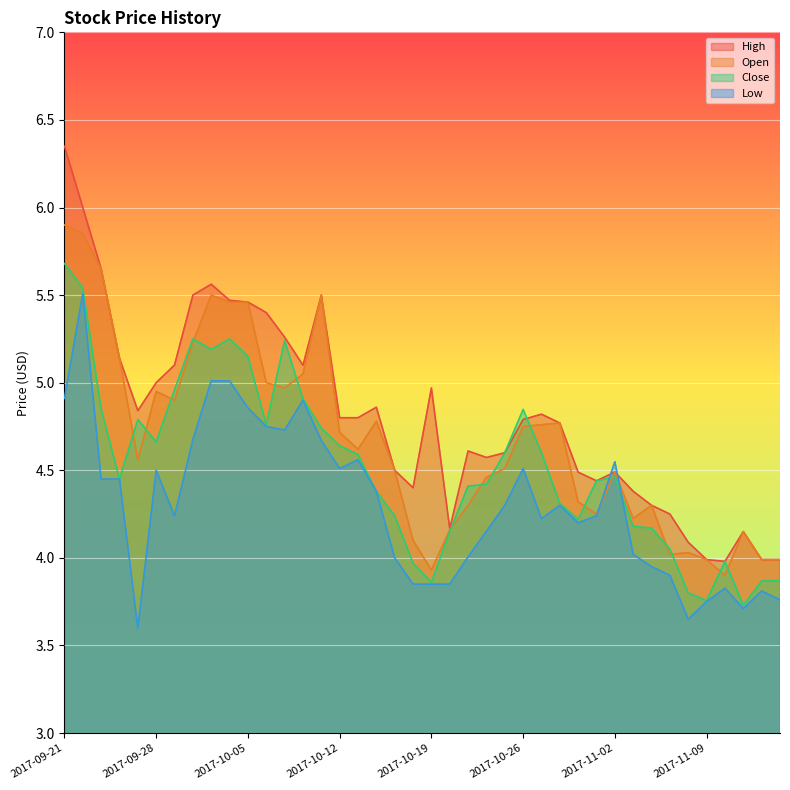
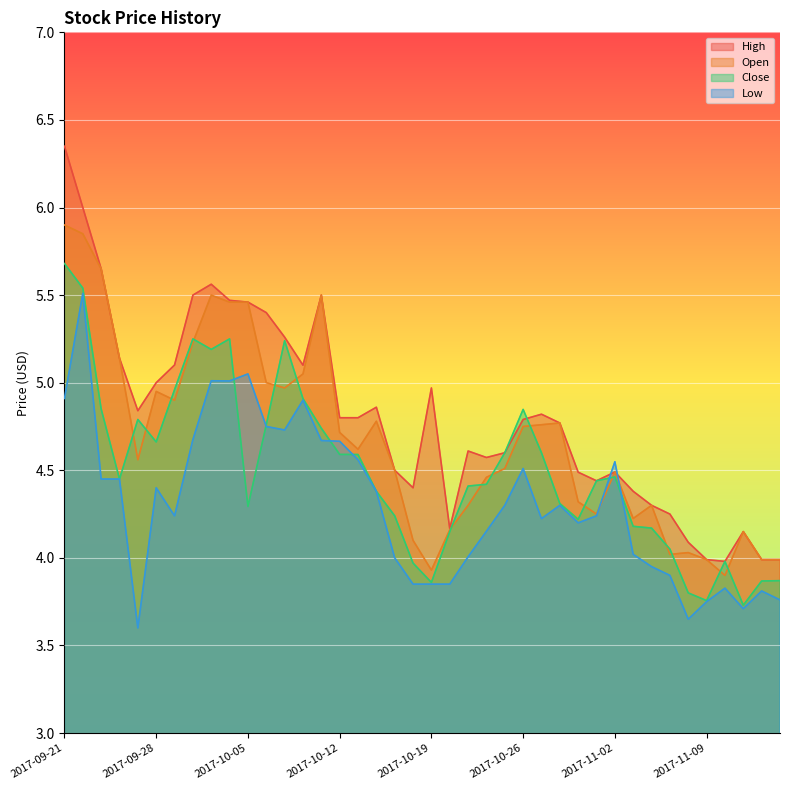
  {
    "Close": {
      "2017-09-21": 5.68,
      "2017-09-28": 4.66,
-     "2017-10-05": 5.15,
-     "2017-10-12": 4.64,
+     "2017-10-05": 4.29,
+     "2017-10-12": 4.59,
      "2017-10-26": 4.85,
      "2017-11-02": 4.46
    },
    "Low": {
      "2017-09-21": 4.91,
-     "2017-09-28": 4.5,
-     "2017-10-05": 4.86,
-     "2017-10-12": 4.51,
+     "2017-09-28": 4.4,
+     "2017-10-05": 5.05,
+     "2017-10-12": 4.67,
      "2017-10-26": 4.51,
      "2017-11-02": 4.55
    }
  }
